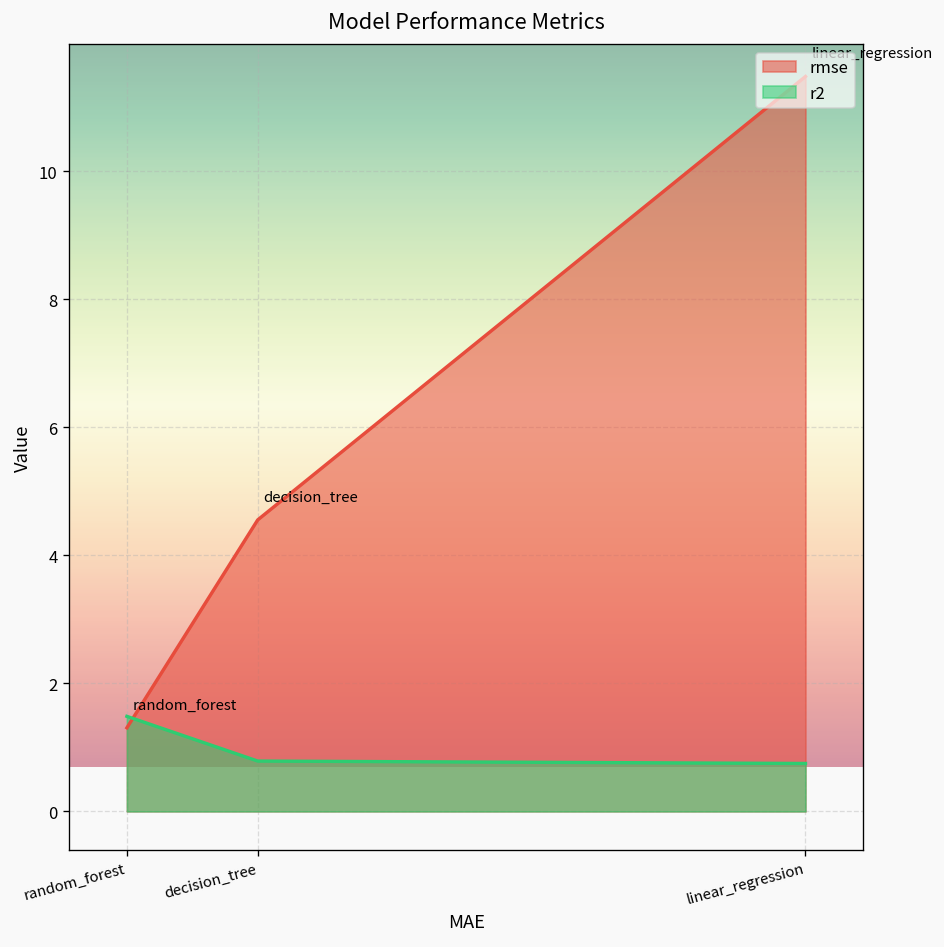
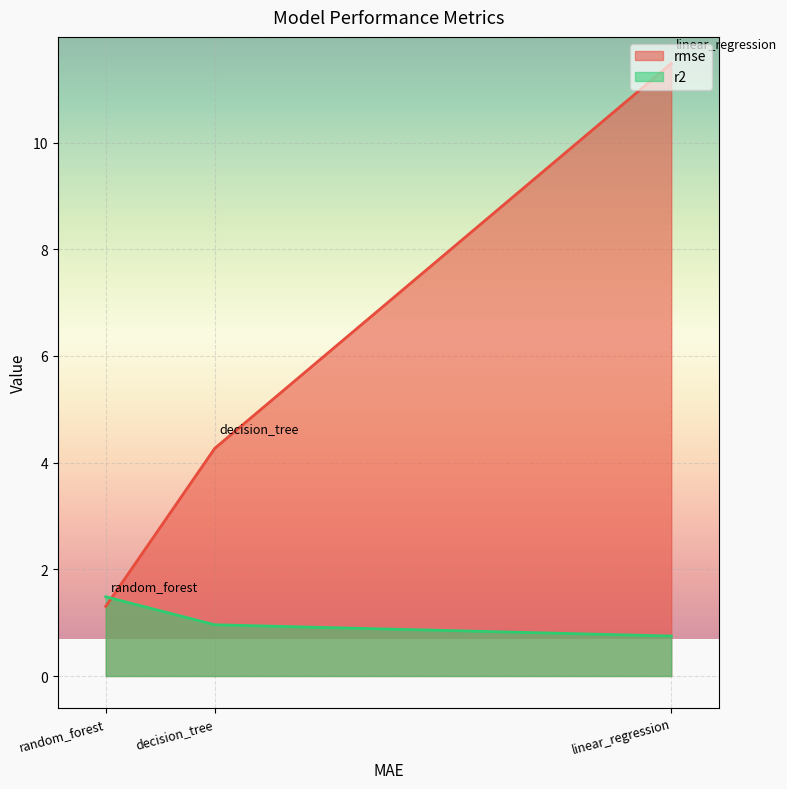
  {
    "rmse": {
      "random_forest": 1.3,
-     "decision_tree": 4.6
+     "decision_tree": 4.3
    },
    "r2": {
      "random_forest": 1.5,
-     "decision_tree": 0.8,
+     "decision_tree": 1.0,
      "linear_regression": 0.7
    }
  }
